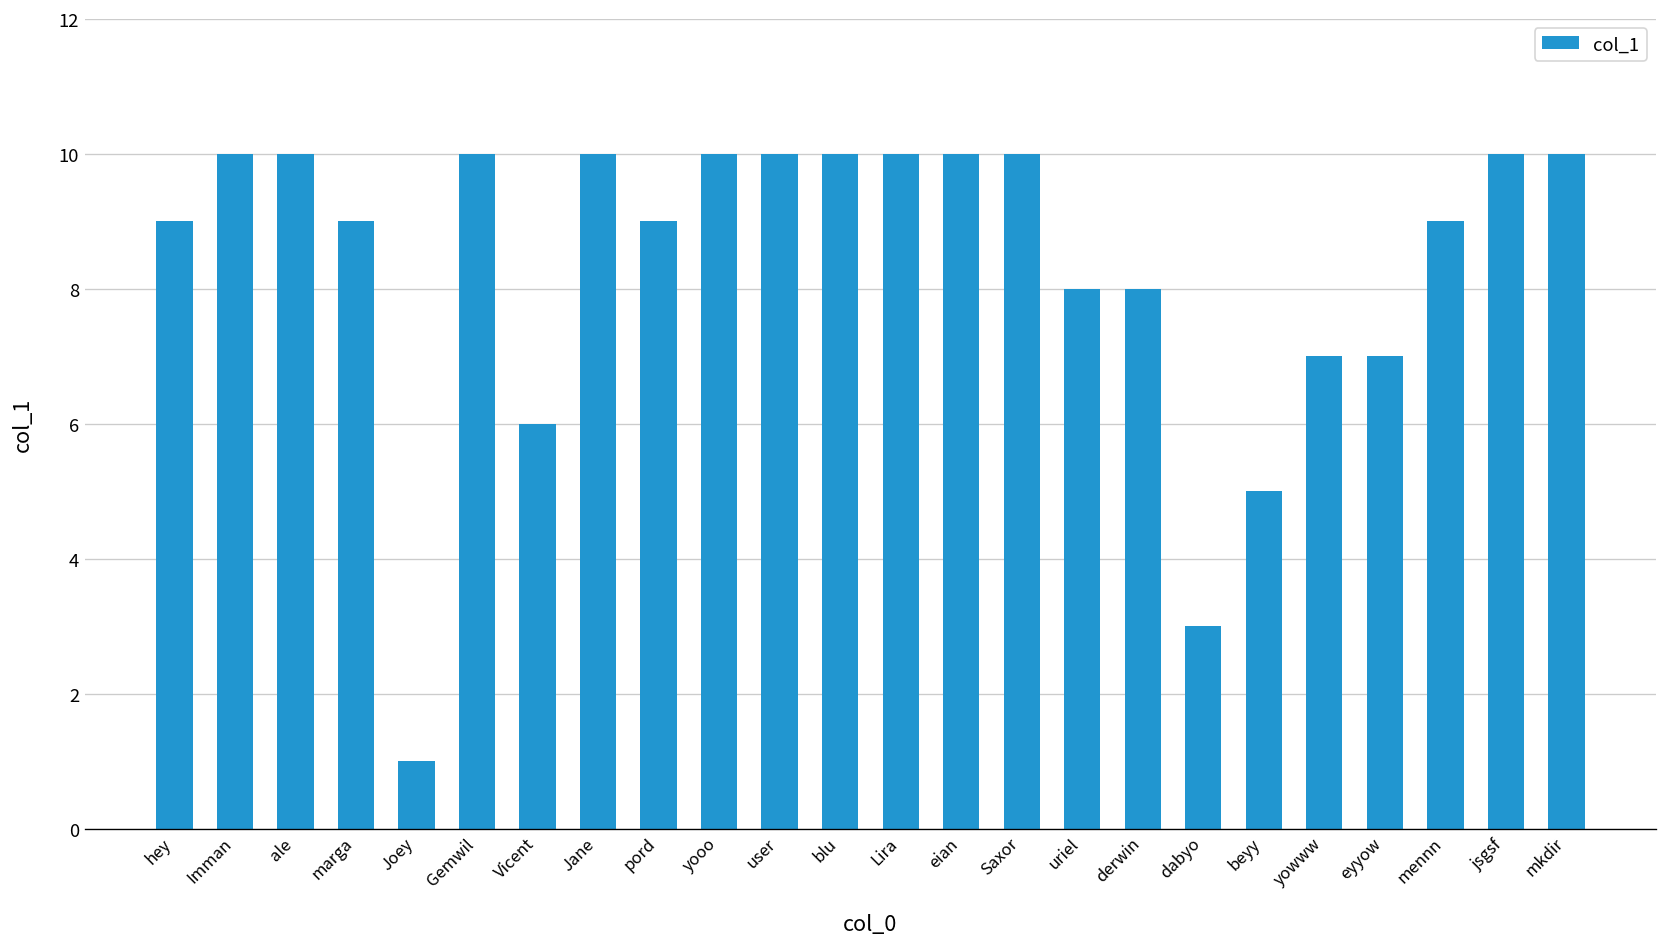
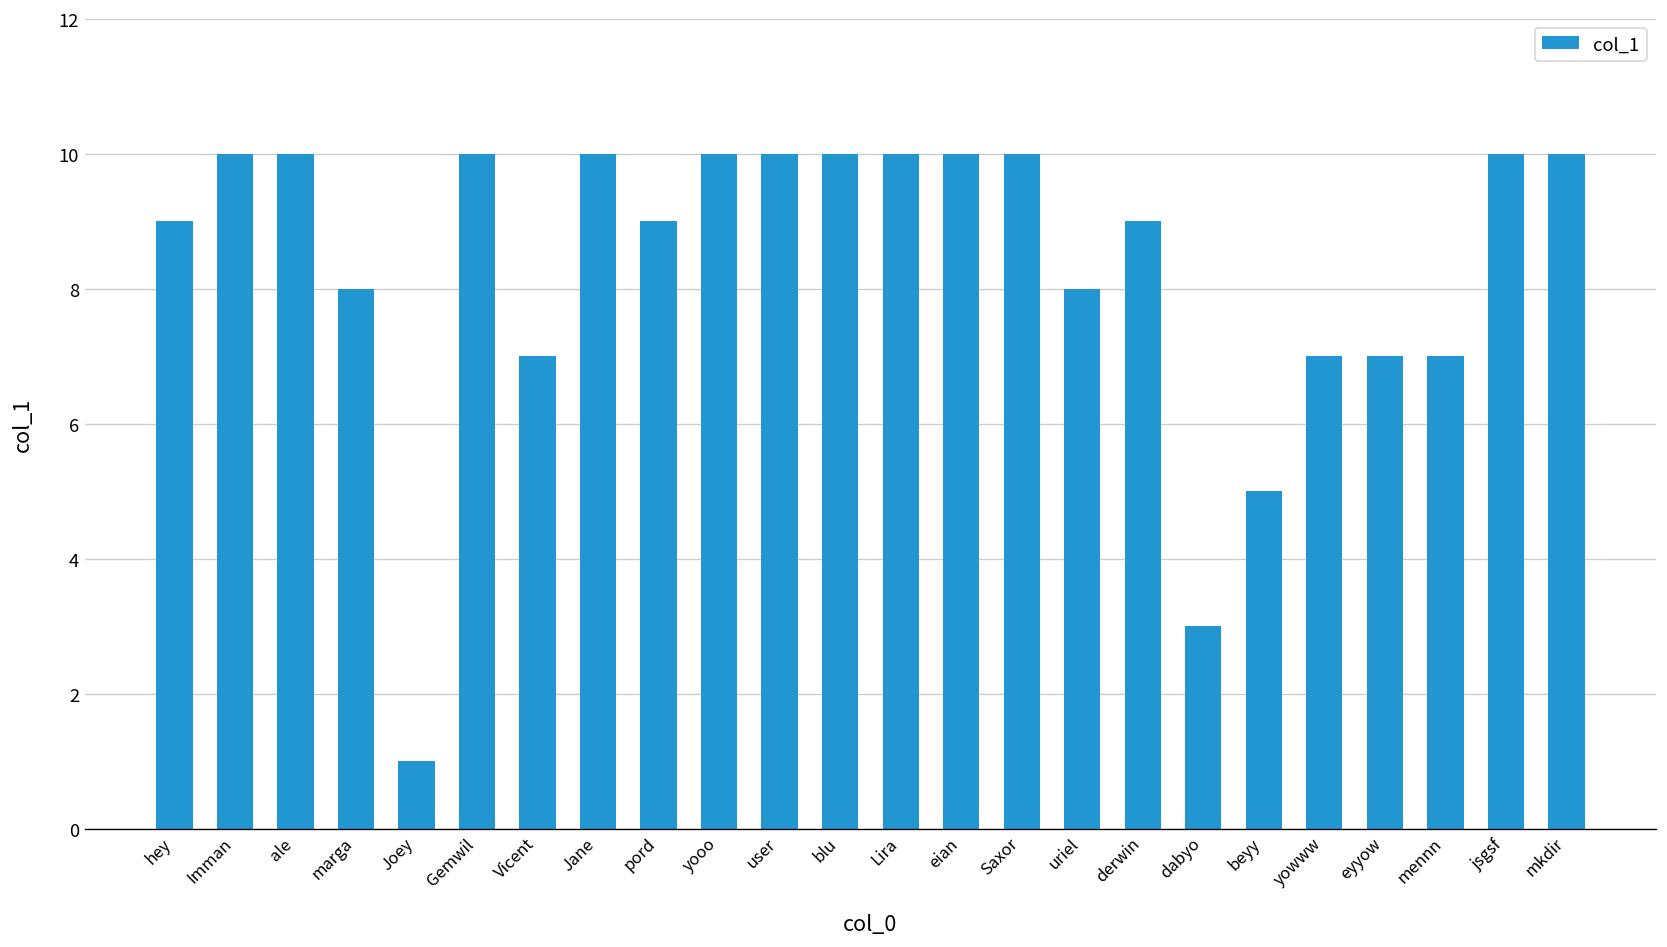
  {
    "hey": 9,
    "Imman": 10,
    "ale": 10,
-   "marga": 9,
+   "marga": 8,
    "Joey": 1,
    "Gemwil": 10,
-   "Vicent": 6,
+   "Vicent": 7,
    "Jane": 10,
    "pord": 9,
    "yooo": 10,
    "user": 10,
    "blu": 10,
    "Lira": 10,
    "eian": 10,
    "Saxor": 10,
    "uriel": 8,
-   "derwin": 8,
+   "derwin": 9,
    "dabyo": 3,
    "beyy": 5,
    "yowww": 7,
    "eyyow": 7,
-   "mennn": 9,
+   "mennn": 7,
    "jsgsf": 10,
    "mkdir": 10
  }
